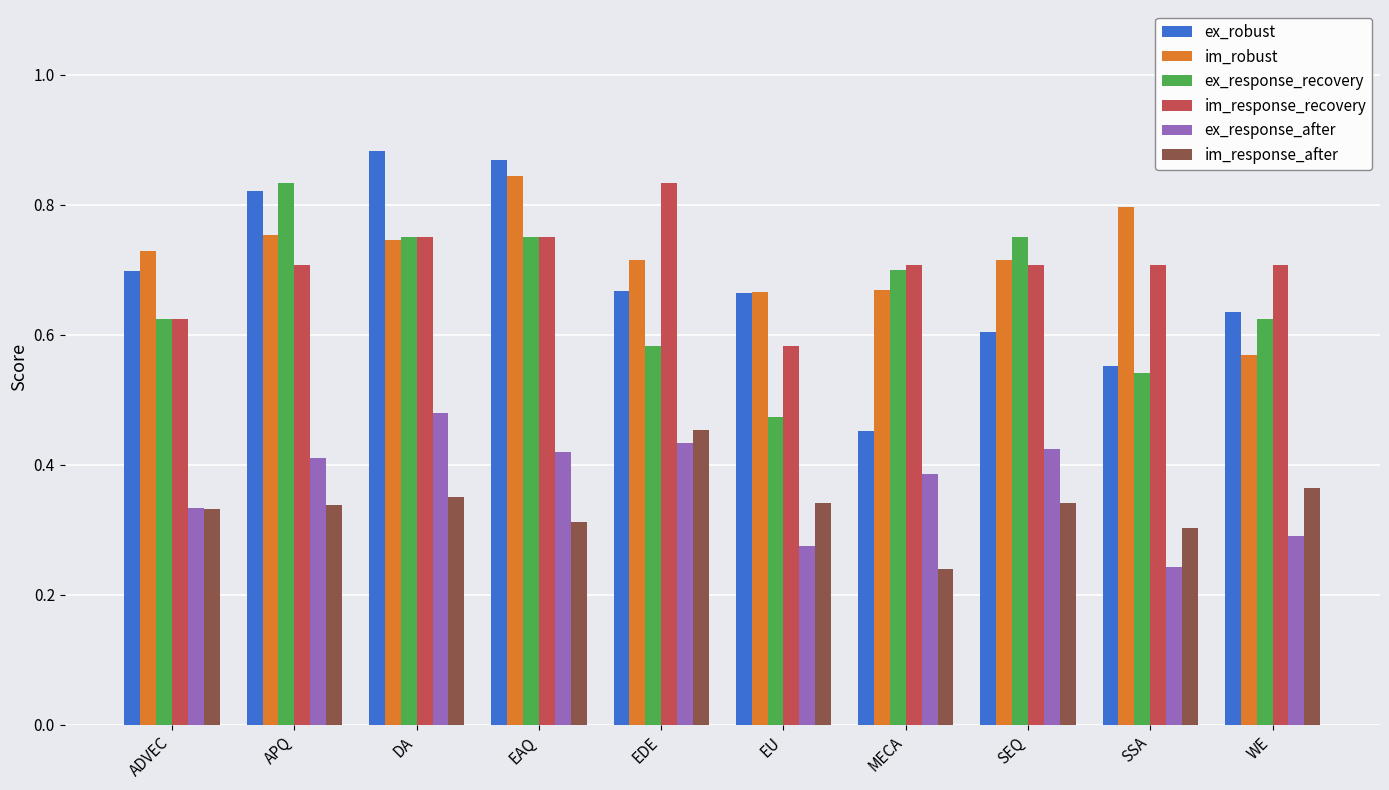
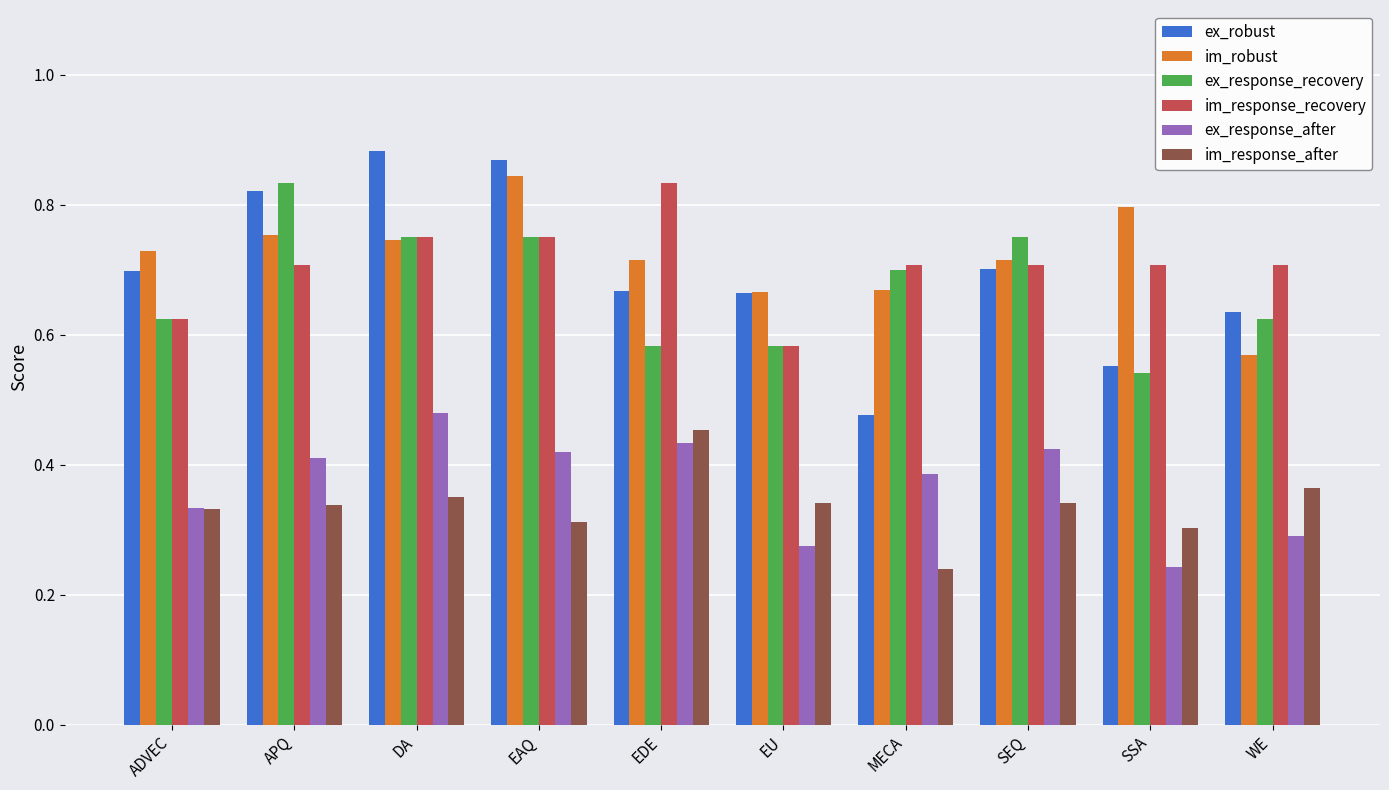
  {
    "ex_robust": {
      "ADVEC": 0.70,
      "APQ": 0.82,
      "DA": 0.88,
      "EAQ": 0.87,
      "EDE": 0.67,
      "EU": 0.66,
-     "MECA": 0.45,
-     "SEQ": 0.60,
+     "MECA": 0.48,
+     "SEQ": 0.70,
      "SSA": 0.55,
      "WE": 0.64
    },
    "im_robust": {
      "ADVEC": 0.73,
      "APQ": 0.75,
      "DA": 0.75,
      "EAQ": 0.85,
      "EDE": 0.72,
      "EU": 0.67,
      "MECA": 0.67,
      "SEQ": 0.72,
      "SSA": 0.80,
      "WE": 0.57
    },
    "ex_response_recovery": {
      "ADVEC": 0.63,
      "APQ": 0.83,
      "DA": 0.75,
      "EAQ": 0.75,
      "EDE": 0.58,
-     "EU": 0.47,
+     "EU": 0.58,
      "MECA": 0.70,
      "SEQ": 0.75,
      "SSA": 0.54,
      "WE": 0.63
    },
    "ex_response_after": {
      "ADVEC": 0.33,
      "APQ": 0.41,
      "DA": 0.48,
      "EAQ": 0.42,
      "EDE": 0.43,
      "EU": 0.27,
      "MECA": 0.39,
      "SEQ": 0.42,
      "SSA": 0.24,
      "WE": 0.29
    }
  }
